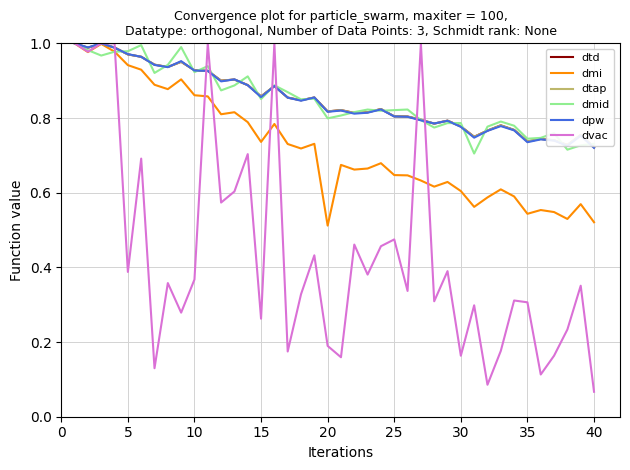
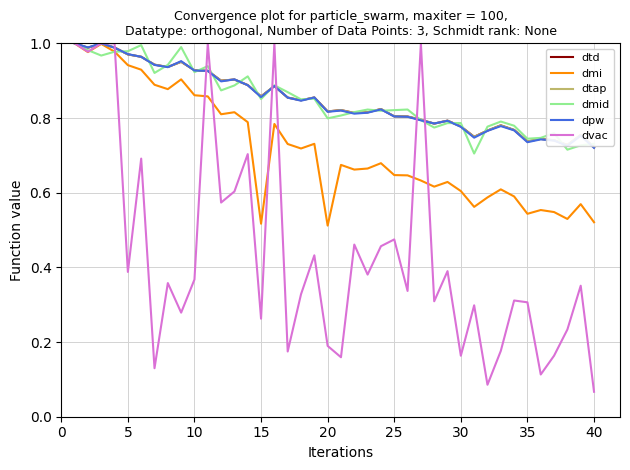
  {
    "dmi": {
      "5": 0.94,
      "10": 0.86,
-     "15": 0.74,
+     "15": 0.52,
      "20": 0.51,
      "25": 0.65,
      "30": 0.60,
      "35": 0.54,
      "40": 0.52
    },
    "dmid": {
      "5": 0.98,
      "20": 0.80,
      "25": 0.82,
      "30": 0.79,
      "35": 0.74
    },
    "dvac": {
      "5": 0.39,
      "10": 0.37,
      "15": 0.26,
      "20": 0.19,
      "25": 0.47,
      "30": 0.16,
      "35": 0.31,
      "40": 0.07
    }
  }
